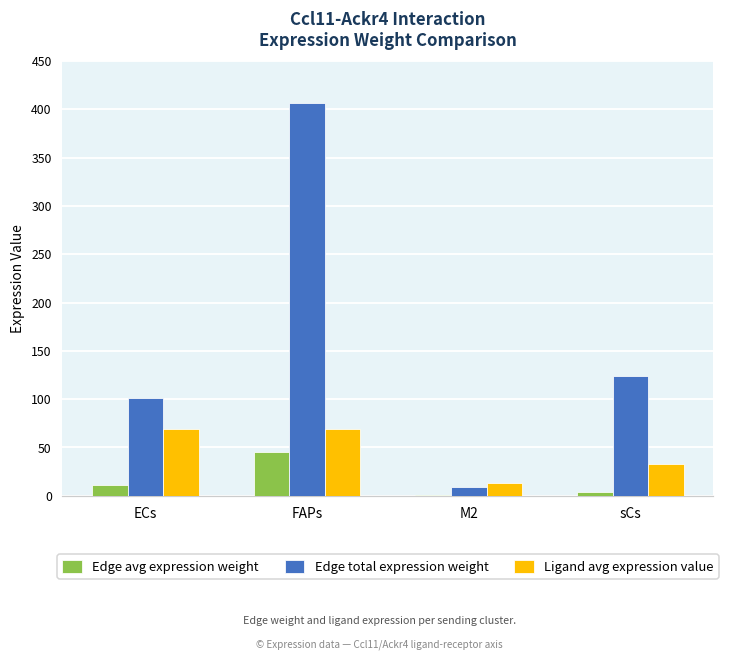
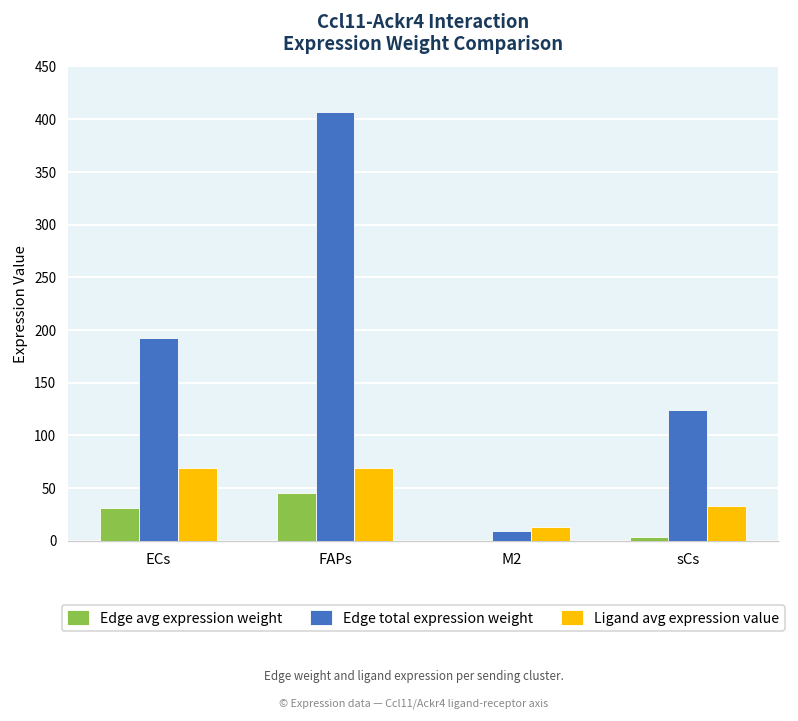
  {
    "Edge avg expression weight": {
-     "ECs": 10,
+     "ECs": 30,
      "FAPs": 50,
      "sCs": 0
    },
    "Edge total expression weight": {
-     "ECs": 100,
+     "ECs": 190,
      "FAPs": 410,
      "M2": 10,
      "sCs": 120
    },
    "Ligand avg expression value": {
      "ECs": 70,
      "FAPs": 70,
      "M2": 10,
      "sCs": 30
    }
  }
